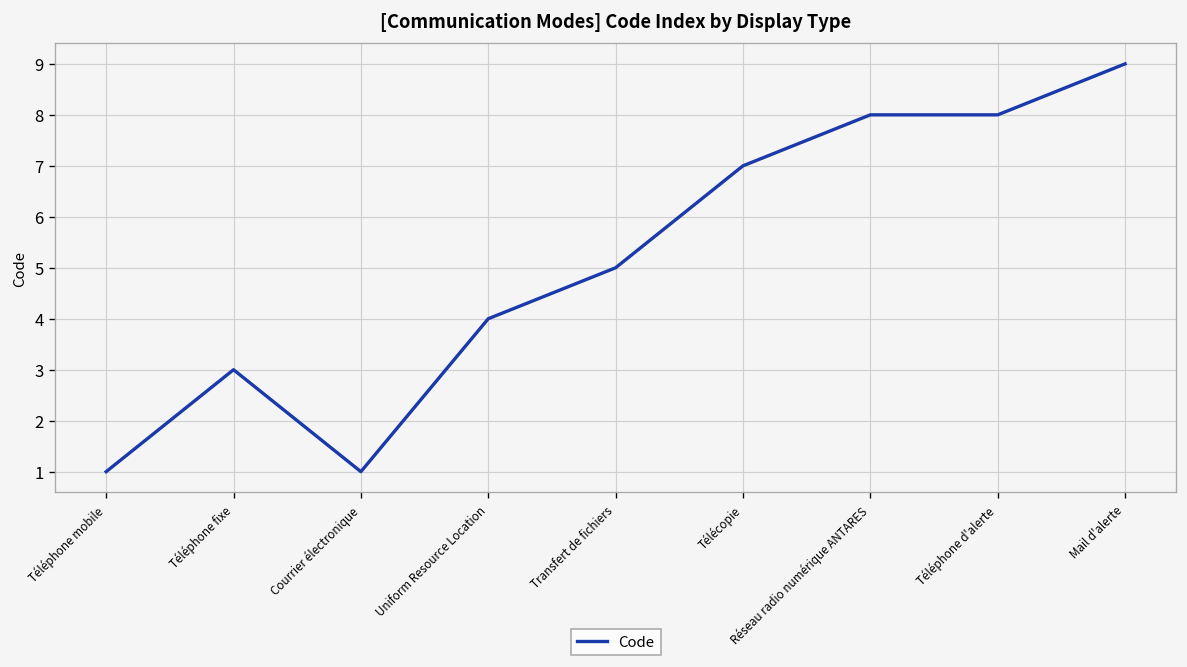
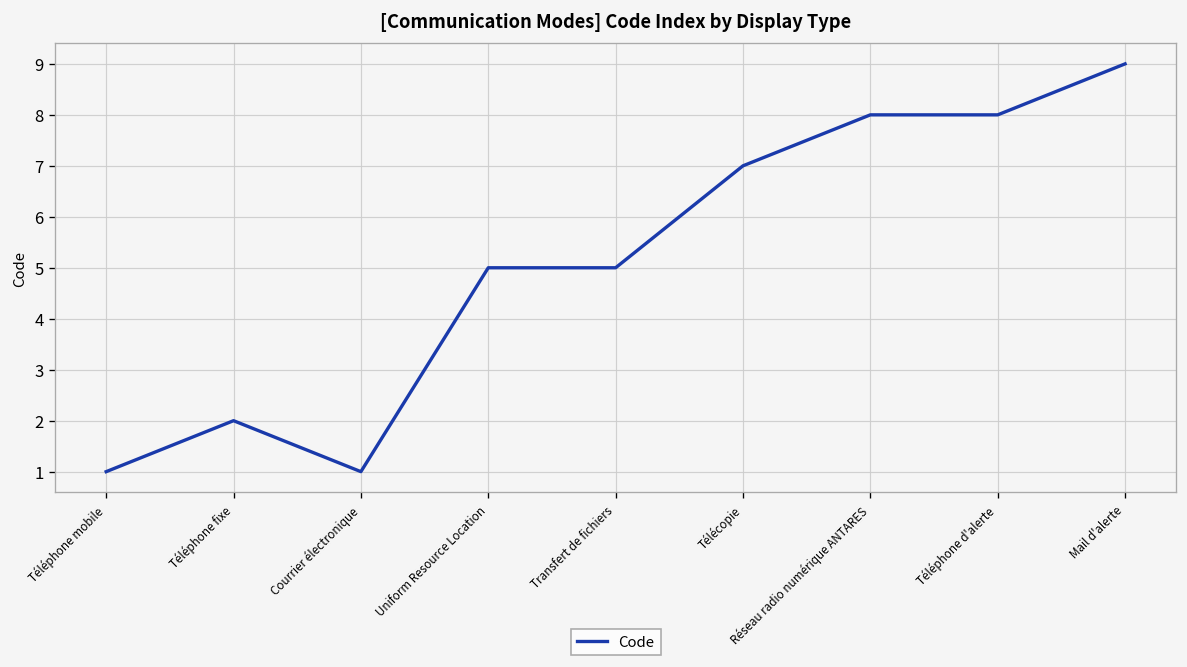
  {
    "Téléphone mobile": 1,
-   "Téléphone fixe": 3,
+   "Téléphone fixe": 2,
    "Courrier électronique": 1,
-   "Uniform Resource Location": 4,
+   "Uniform Resource Location": 5,
    "Transfert de fichiers": 5,
    "Télécopie": 7,
    "Réseau radio numérique ANTARES": 8,
    "Téléphone d'alerte": 8,
    "Mail d'alerte": 9
  }
